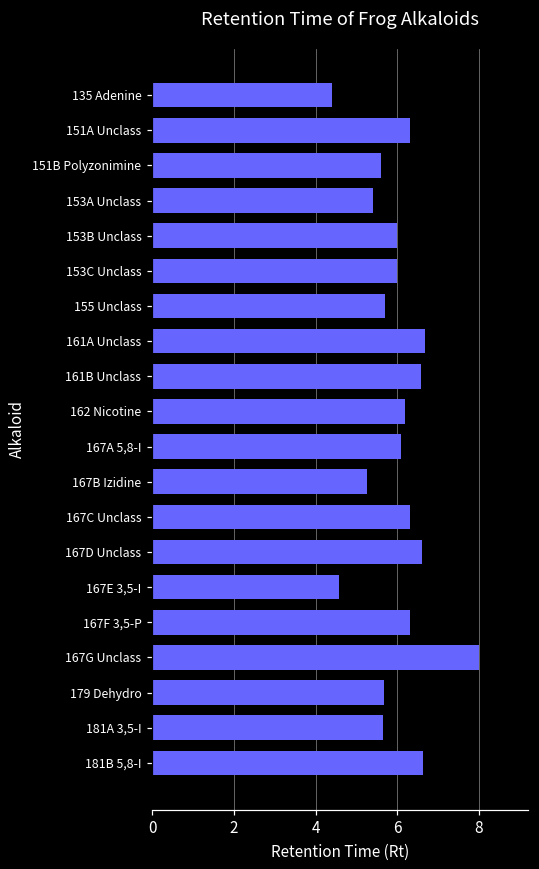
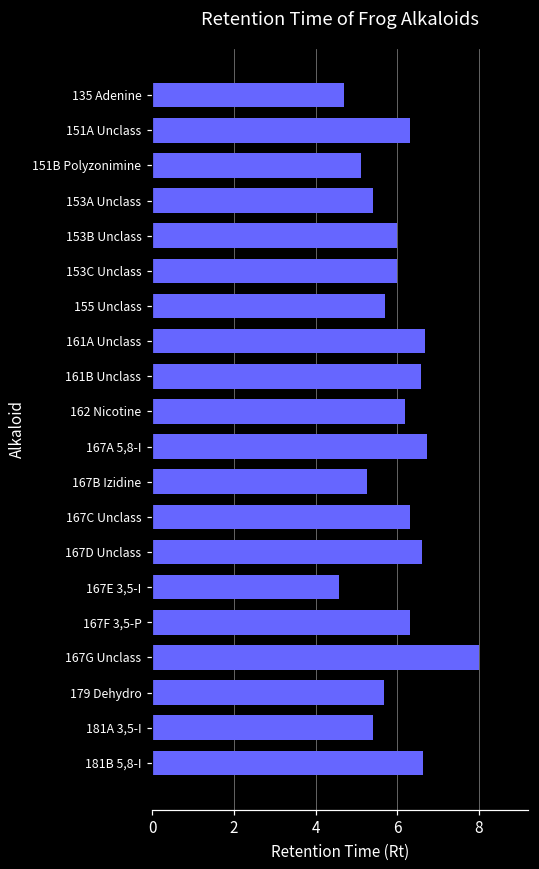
  {
-   "135 Adenine": 4.4,
+   "135 Adenine": 4.7,
    "151A Unclass": 6.3,
-   "151B Polyzonimine": 5.6,
+   "151B Polyzonimine": 5.1,
    "153A Unclass": 5.4,
    "153B Unclass": 6.0,
    "153C Unclass": 6.0,
    "155 Unclass": 5.7,
    "161A Unclass": 6.7,
    "161B Unclass": 6.6,
    "162 Nicotine": 6.2,
-   "167A 5,8-I": 6.1,
+   "167A 5,8-I": 6.7,
    "167B Izidine": 5.3,
    "167C Unclass": 6.3,
    "167D Unclass": 6.6,
    "167E 3,5-I": 4.6,
    "167F 3,5-P": 6.3,
    "167G Unclass": 8.0,
    "179 Dehydro": 5.7,
-   "181A 3,5-I": 5.7,
+   "181A 3,5-I": 5.4,
    "181B 5,8-I": 6.6
  }
